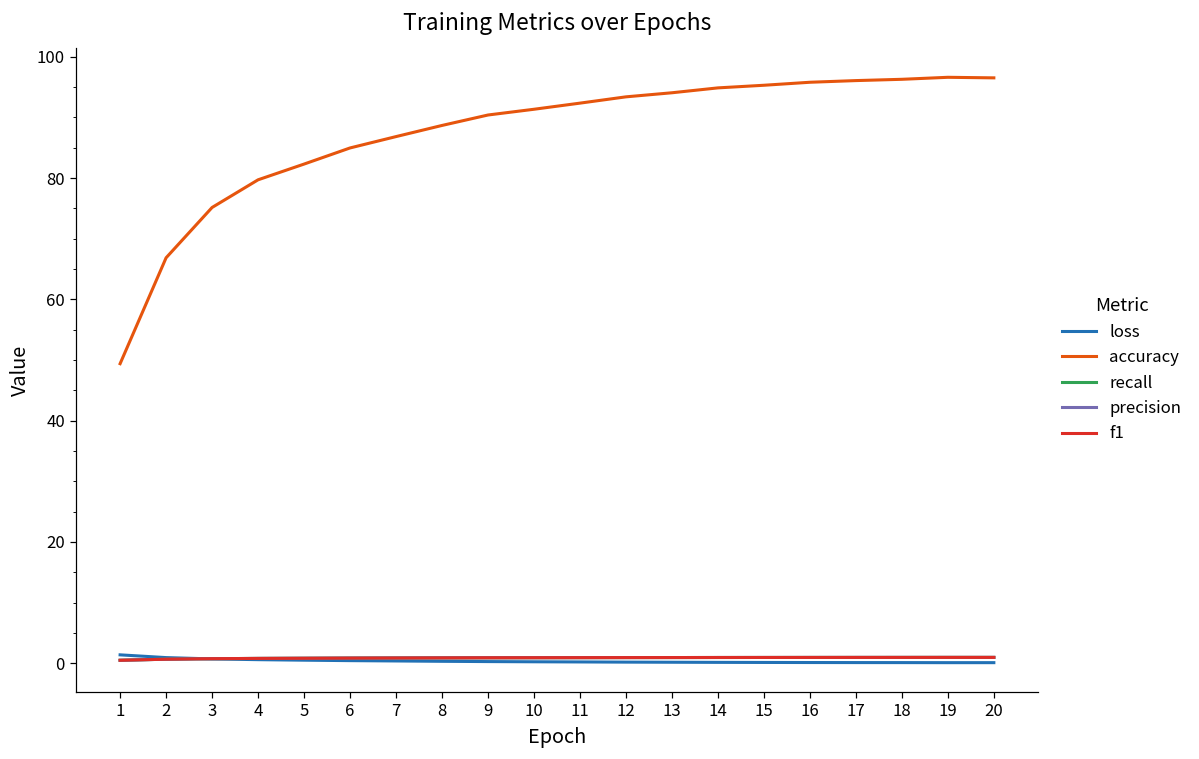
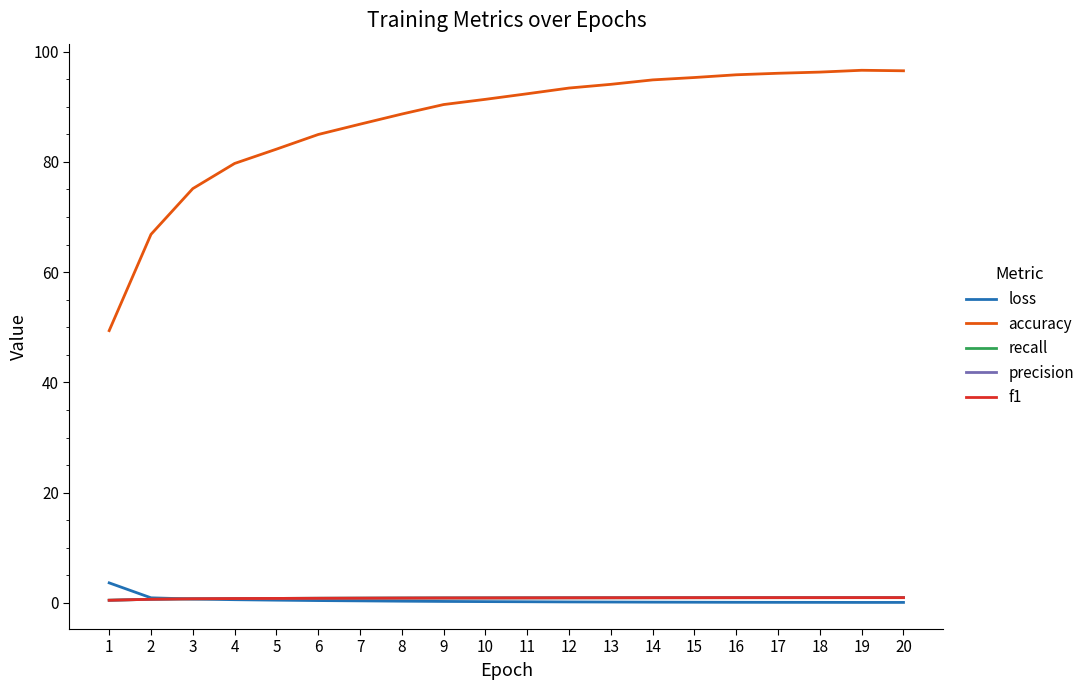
  {
    "loss": {
-     "1": 1,
+     "1": 4,
      "7": 0,
      "8": 0,
      "9": 0,
      "10": 0,
      "11": 0,
      "12": 0,
      "13": 0,
      "14": 0,
      "15": 0,
      "16": 0,
      "17": 0,
      "18": 0,
      "19": 0,
      "20": 0
    }
  }
